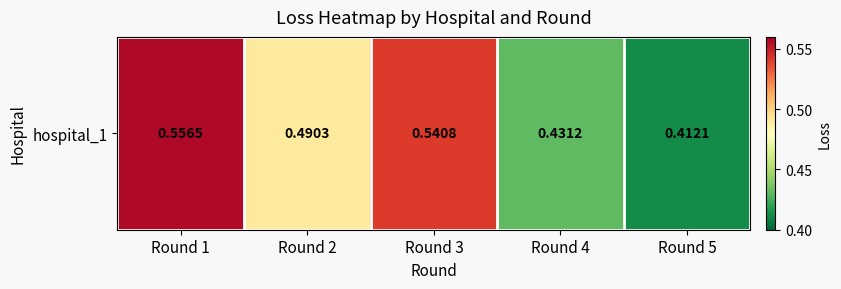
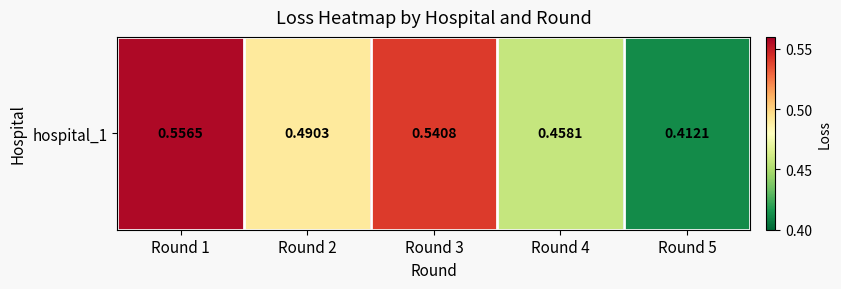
  {
    "hospital_1": {
      "Round 1": 0.5565,
      "Round 2": 0.4903,
      "Round 3": 0.5408,
-     "Round 4": 0.4312,
+     "Round 4": 0.4581,
      "Round 5": 0.4121
    }
  }
